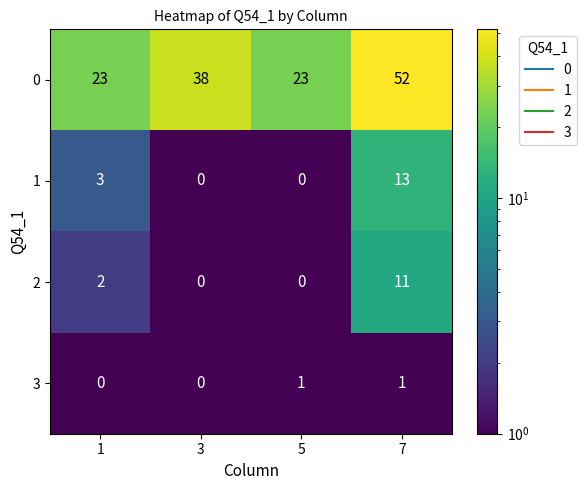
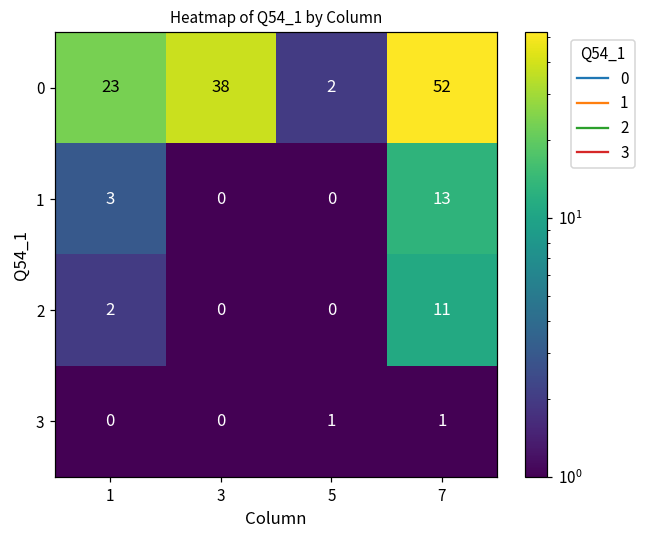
  {
    "0": {
      "1": 23,
      "3": 38,
-     "5": 23,
+     "5": 2,
      "7": 52
    },
    "1": {
      "1": 3,
      "3": 0,
      "5": 0,
      "7": 13
    },
    "2": {
      "1": 2,
      "3": 0,
      "5": 0,
      "7": 11
    },
    "3": {
      "1": 0,
      "3": 0,
      "5": 1,
      "7": 1
    }
  }
